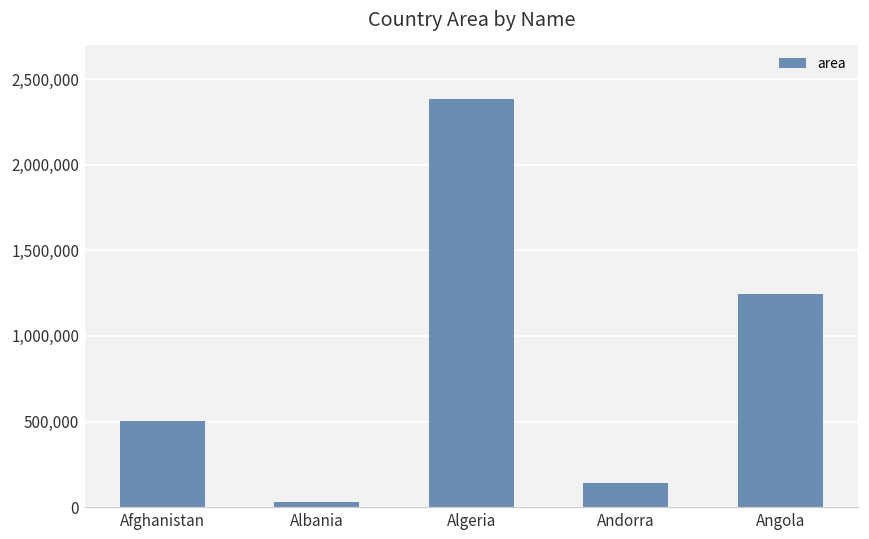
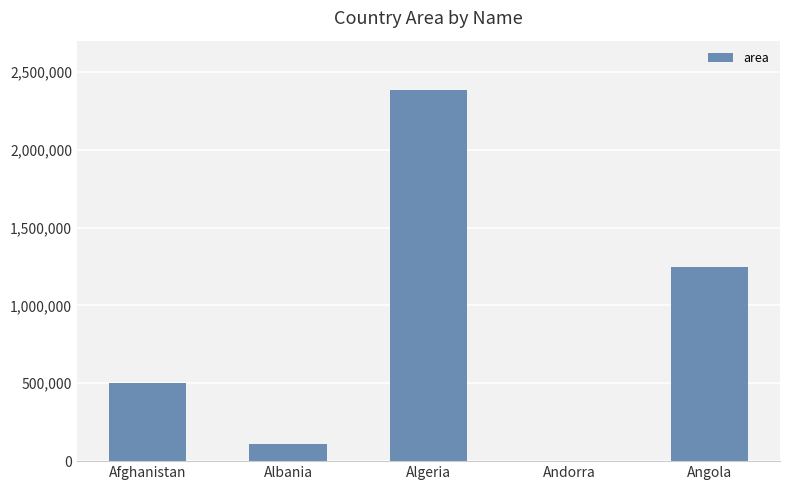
  {
    "Afghanistan": "500,000",
-   "Albania": "30,000",
+   "Albania": "110,000",
    "Algeria": "2,380,000",
-   "Andorra": "140,000",
+   "Andorra": "0",
    "Angola": "1,250,000"
  }
